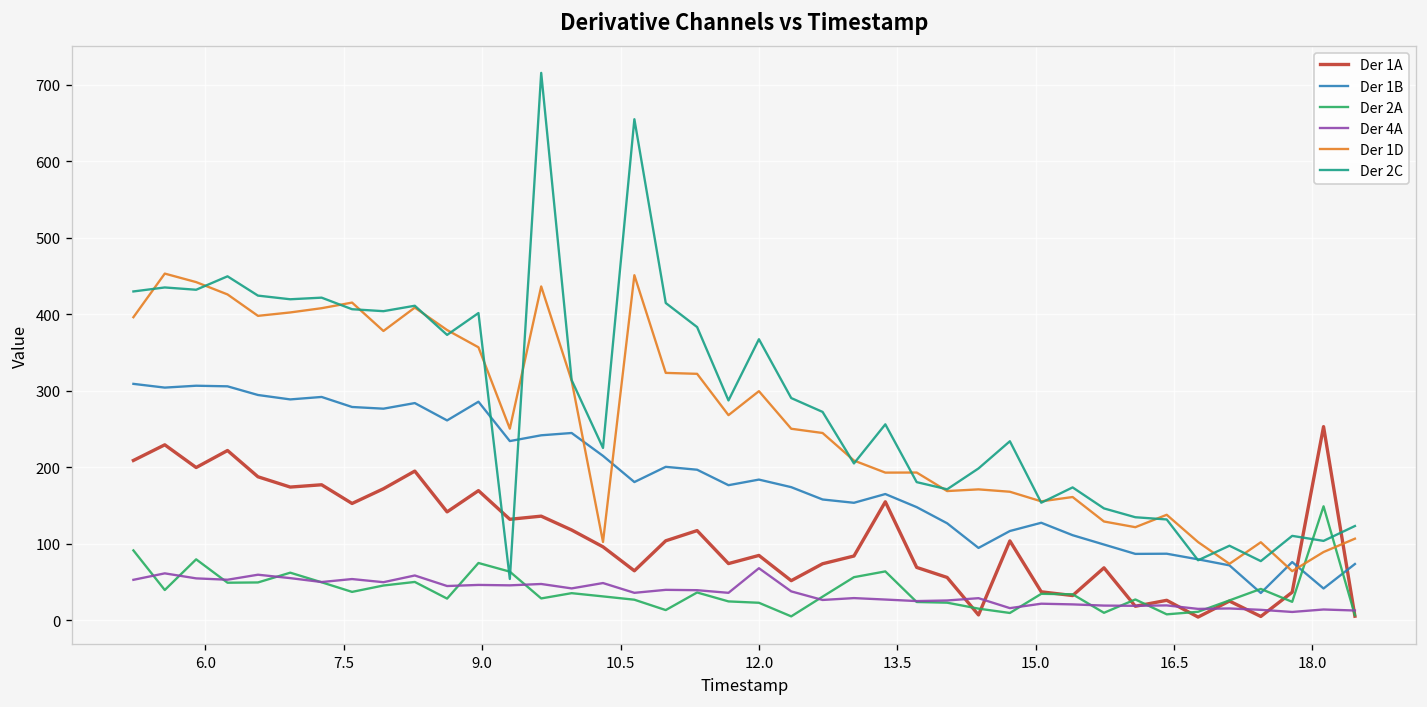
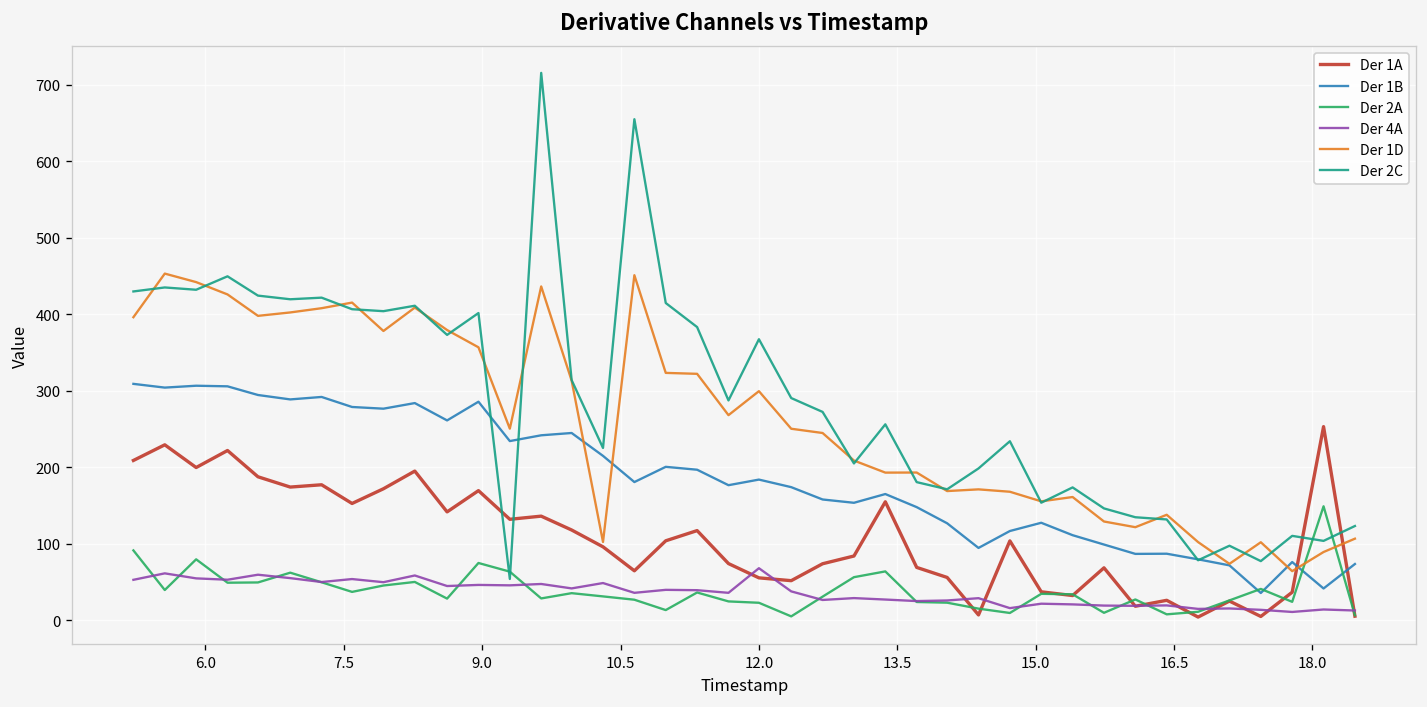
  {
    "Der 1A": {
-     "12.0": 80
+     "12.0": 60
    },
    "Der 1B": {
      "12.0": 180
    },
    "Der 4A": {
      "12.0": 70
    },
    "Der 1D": {
      "12.0": 300
    }
  }
